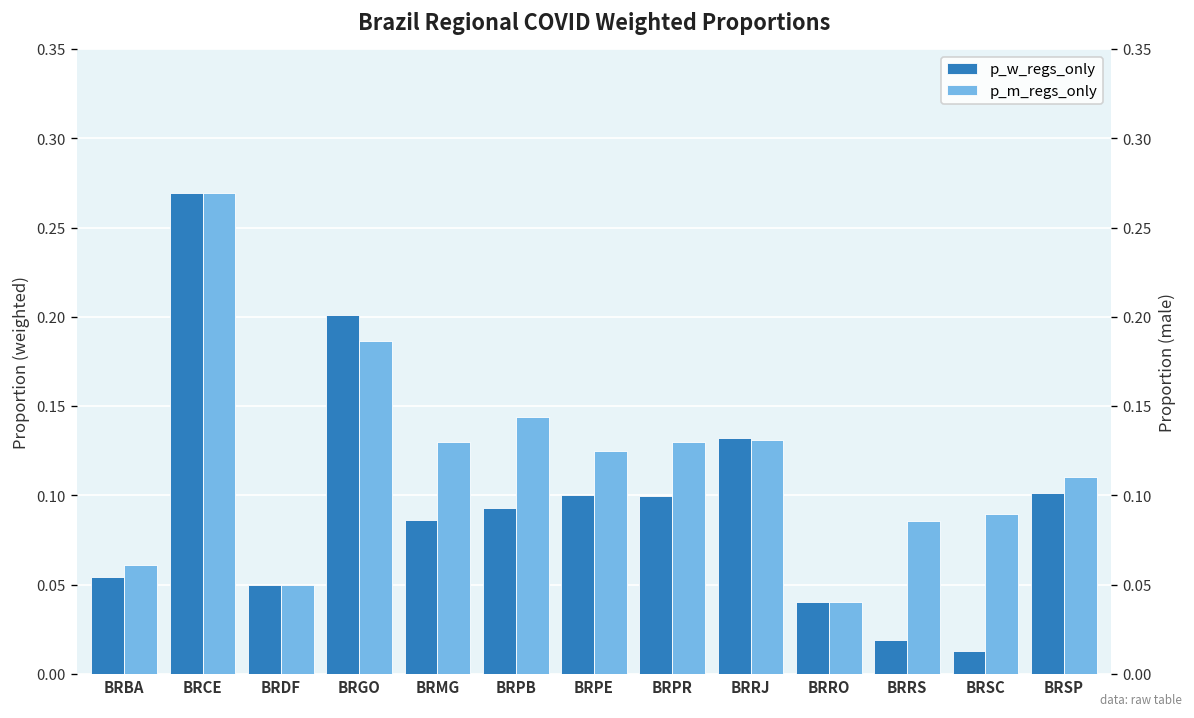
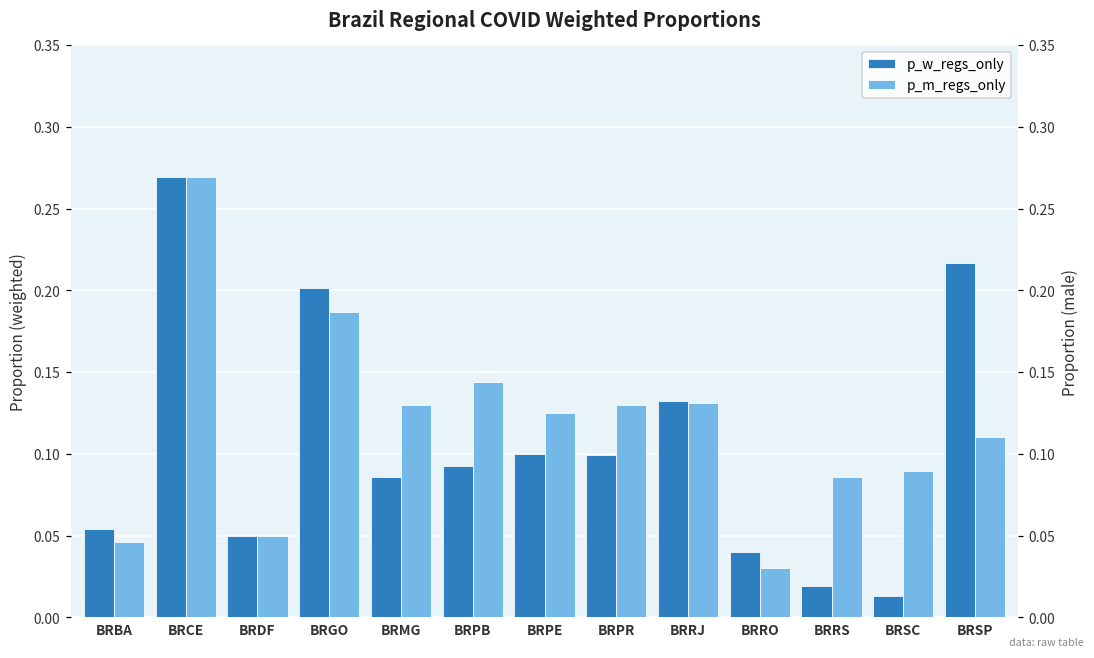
  {
    "p_w_regs_only": {
      "BRBA": 0.054,
      "BRCE": 0.269,
      "BRDF": 0.050,
      "BRGO": 0.201,
      "BRMG": 0.086,
      "BRPB": 0.093,
      "BRPE": 0.100,
      "BRPR": 0.099,
      "BRRJ": 0.132,
      "BRRO": 0.040,
      "BRRS": 0.019,
      "BRSC": 0.013,
-     "BRSP": 0.101
+     "BRSP": 0.217
    },
    "p_m_regs_only": {
-     "BRBA": 0.061,
+     "BRBA": 0.046,
      "BRCE": 0.269,
      "BRDF": 0.050,
      "BRGO": 0.187,
      "BRMG": 0.130,
      "BRPB": 0.144,
      "BRPE": 0.125,
      "BRPR": 0.130,
      "BRRJ": 0.131,
-     "BRRO": 0.04,
+     "BRRO": 0.03,
      "BRRS": 0.086,
      "BRSC": 0.090,
      "BRSP": 0.110
    }
  }
